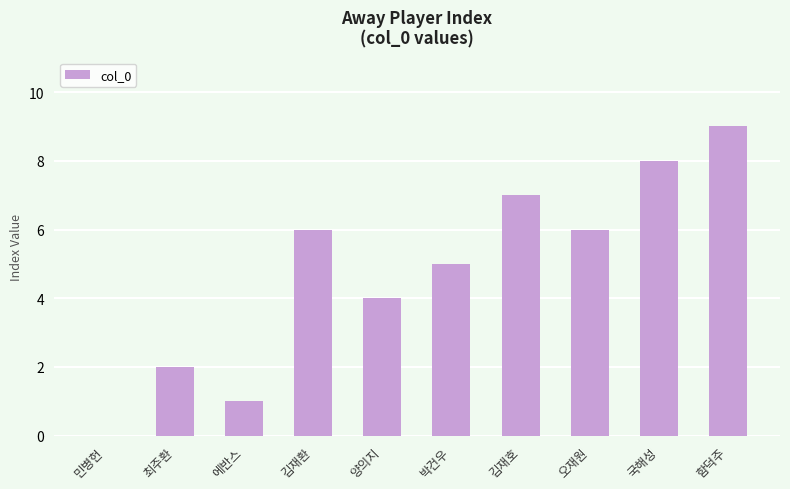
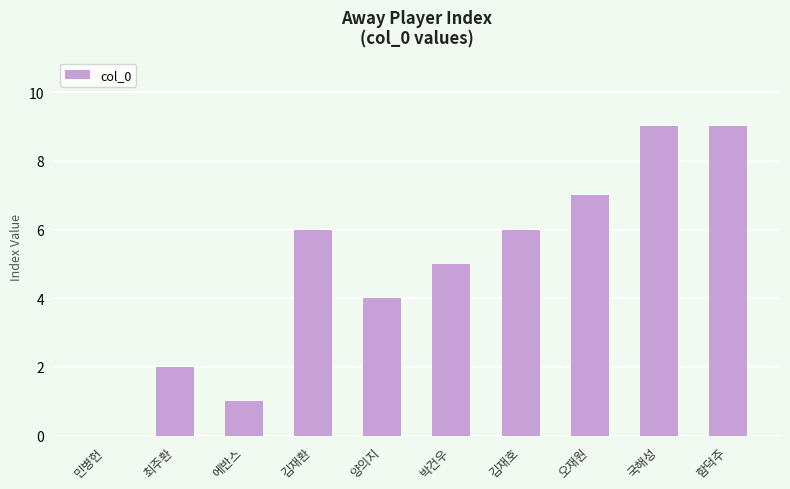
  {
    "민병헌": 0,
    "최주환": 2,
    "에반스": 1,
    "김재환": 6,
    "양의지": 4,
    "박건우": 5,
-   "김재호": 7,
-   "오재원": 6,
-   "국해성": 8,
+   "김재호": 6,
+   "오재원": 7,
+   "국해성": 9,
    "함덕주": 9
  }
